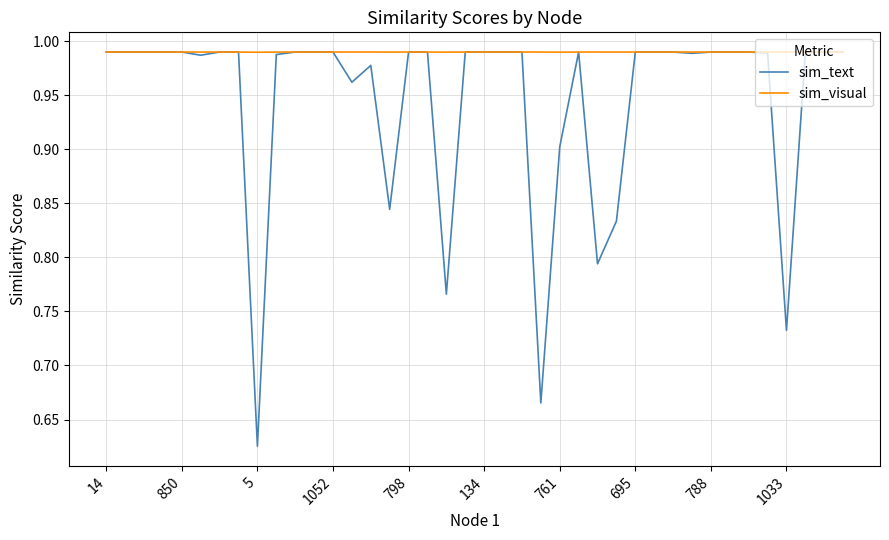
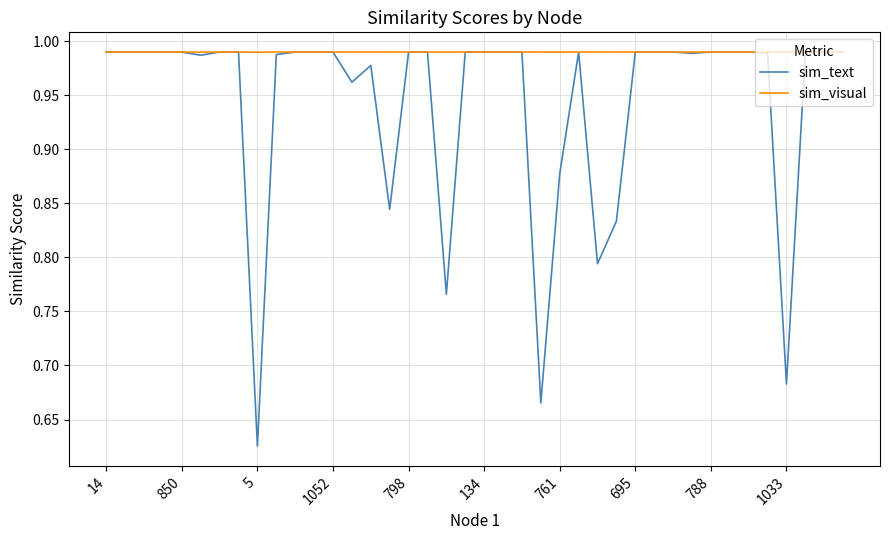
  {
    "sim_text": {
-     "761": 0.902,
-     "1033": 0.732
+     "761": 0.877,
+     "1033": 0.683
    },
    "sim_visual": {
      "761": 0.990
    }
  }
